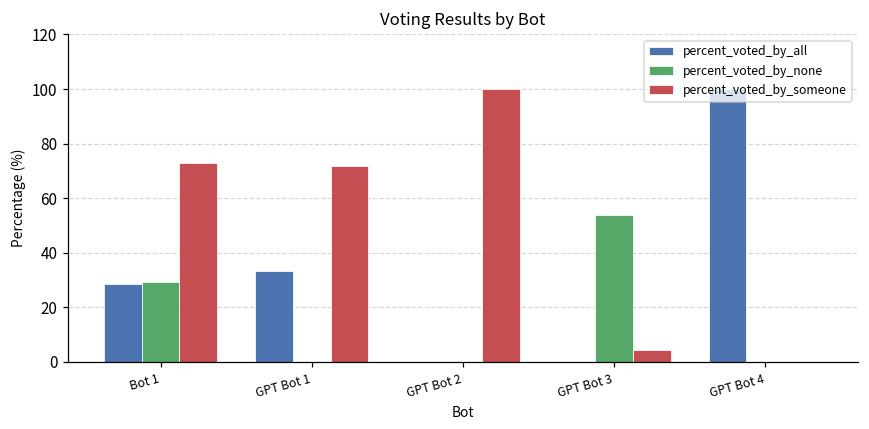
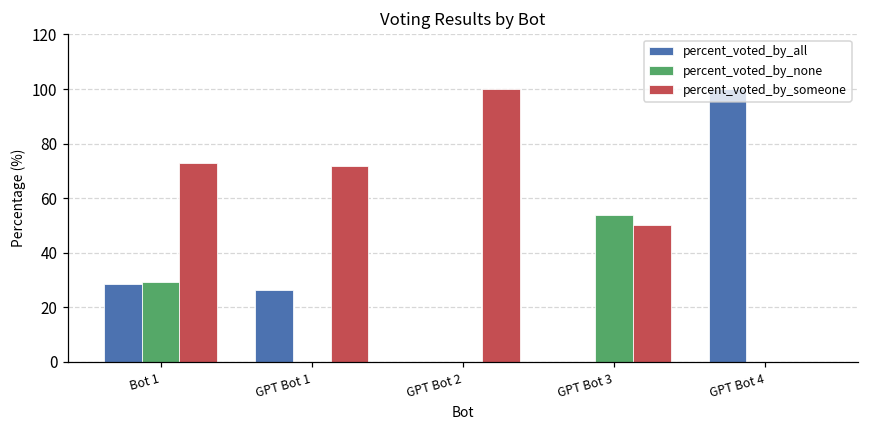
  {
    "percent_voted_by_all": {
      "Bot 1": 28,
-     "GPT Bot 1": 33,
+     "GPT Bot 1": 26,
      "GPT Bot 2": 0,
      "GPT Bot 3": 0
    },
    "percent_voted_by_none": {
      "Bot 1": 29,
      "GPT Bot 1": 0,
      "GPT Bot 2": 0,
      "GPT Bot 3": 54,
      "GPT Bot 4": 0
    },
    "percent_voted_by_someone": {
      "Bot 1": 73,
      "GPT Bot 1": 72,
      "GPT Bot 2": 100,
-     "GPT Bot 3": 5,
+     "GPT Bot 3": 50,
      "GPT Bot 4": 0
    }
  }
